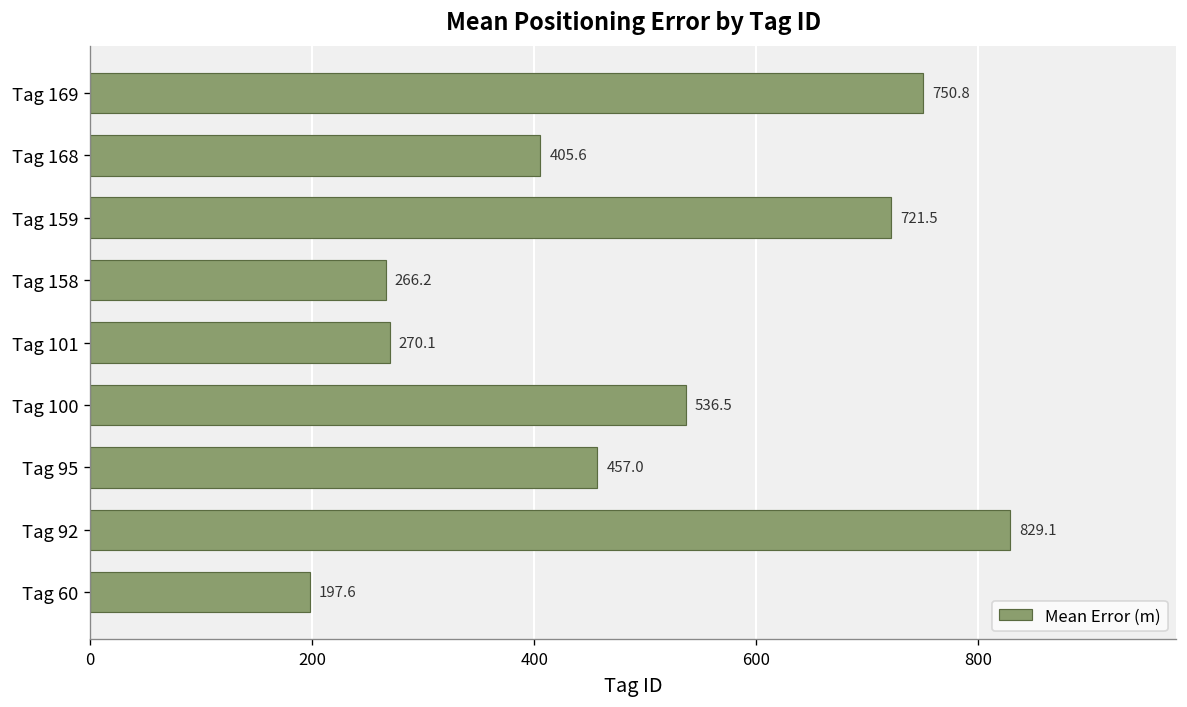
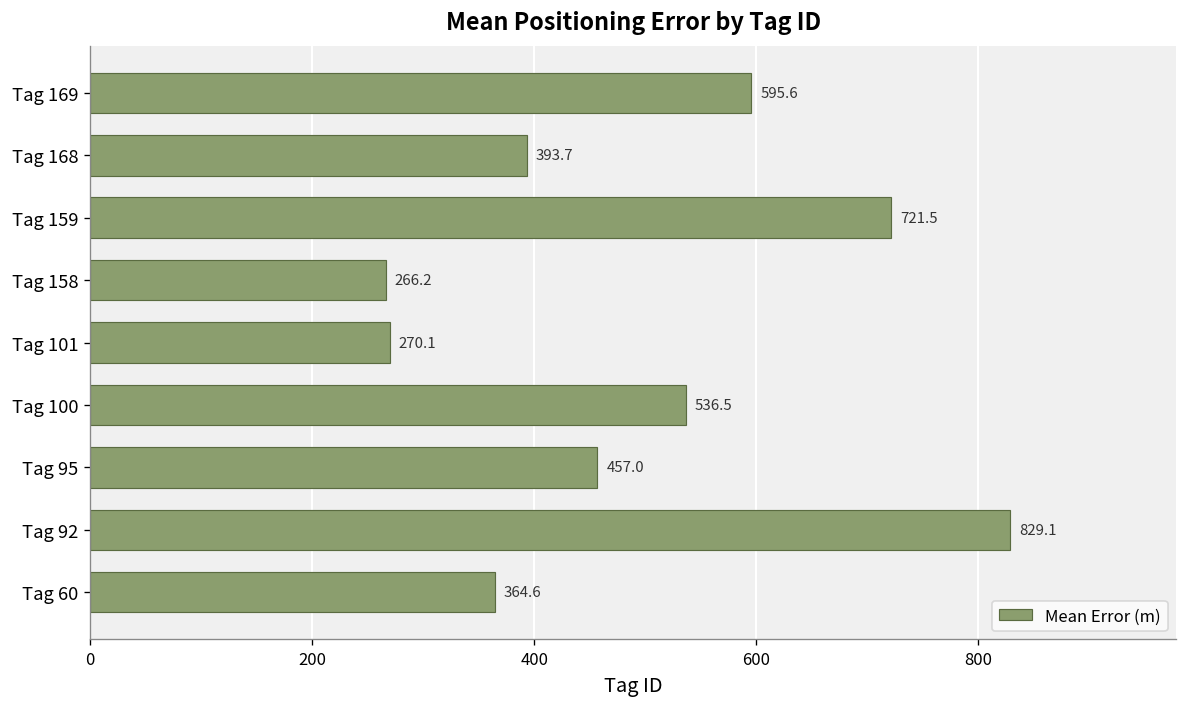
  {
-   "Tag 169": 750.8,
-   "Tag 168": 405.6,
+   "Tag 169": 595.6,
+   "Tag 168": 393.7,
    "Tag 159": 721.5,
    "Tag 158": 266.2,
    "Tag 101": 270.1,
    "Tag 100": 536.5,
    "Tag 95": 457.0,
    "Tag 92": 829.1,
-   "Tag 60": 197.6
+   "Tag 60": 364.6
  }
